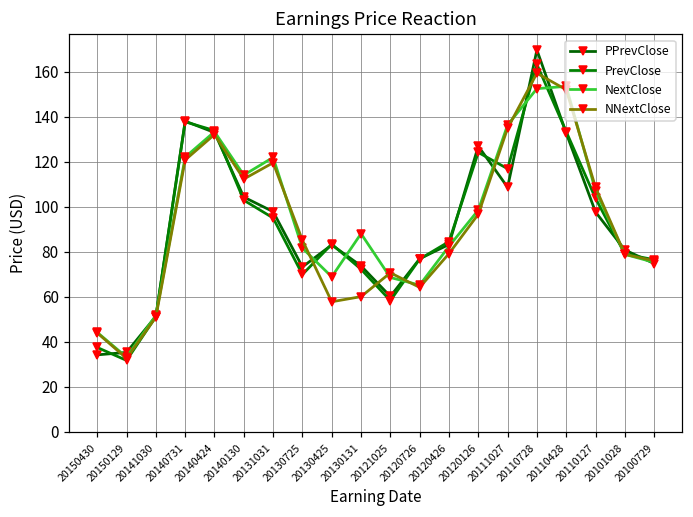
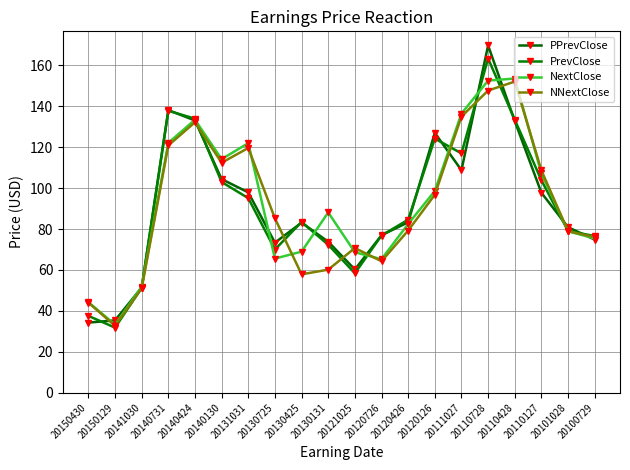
  {
    "NextClose": {
      "20140731": 122,
      "20140130": 114,
      "20131031": 122,
-     "20130725": 82,
+     "20130725": 66,
      "20130425": 69,
      "20130131": 88,
      "20121025": 69,
      "20120126": 99,
      "20111027": 136,
      "20110728": 153,
      "20110127": 107
    },
    "NNextClose": {
      "20140731": 121,
      "20140130": 112,
      "20131031": 120,
      "20130725": 85,
      "20130425": 58,
      "20130131": 60,
      "20121025": 71,
      "20120426": 79,
      "20120126": 97,
      "20111027": 135,
-     "20110728": 159,
+     "20110728": 148,
      "20110127": 109
    }
  }
